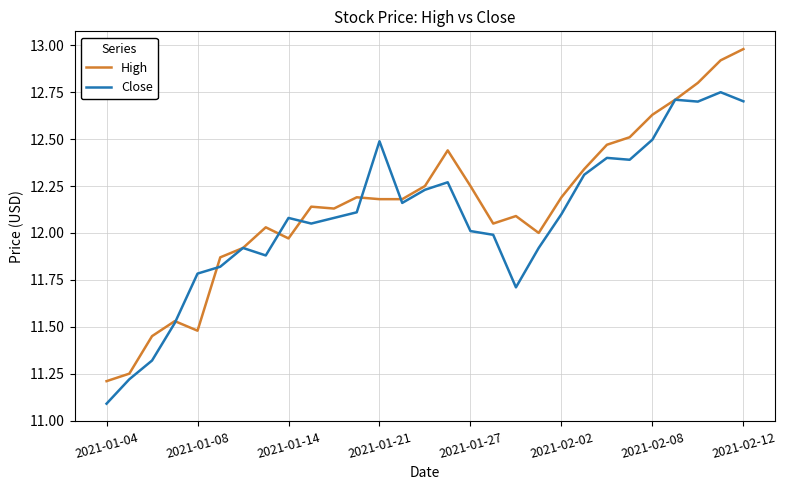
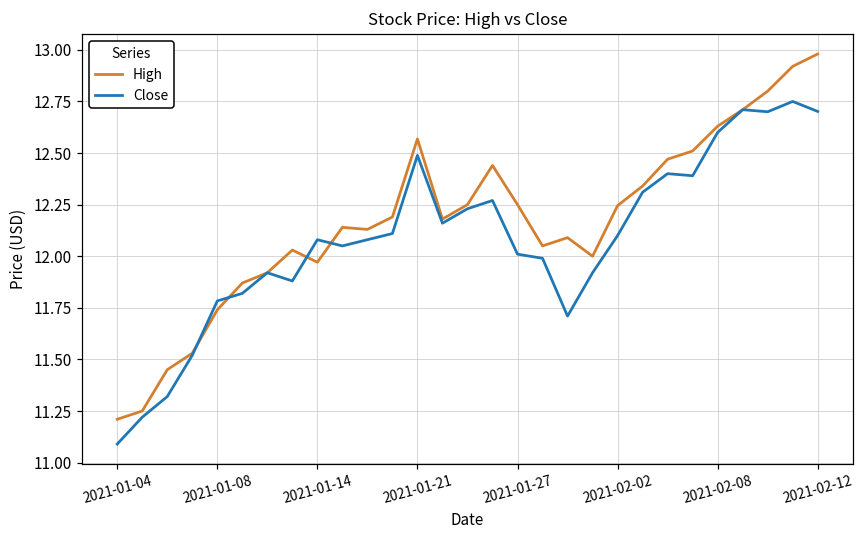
  {
    "High": {
      "2021-01-04": 11.21,
-     "2021-01-08": 11.48,
+     "2021-01-08": 11.74,
      "2021-01-14": 11.97,
-     "2021-01-21": 12.18,
+     "2021-01-21": 12.57,
      "2021-01-27": 12.25,
-     "2021-02-02": 12.19,
+     "2021-02-02": 12.25,
      "2021-02-08": 12.63,
      "2021-02-12": 12.98
    },
    "Close": {
      "2021-01-04": 11.09,
      "2021-01-08": 11.78,
      "2021-01-14": 12.08,
      "2021-01-21": 12.49,
      "2021-01-27": 12.01,
      "2021-02-02": 12.10,
-     "2021-02-08": 12.50,
+     "2021-02-08": 12.60,
      "2021-02-12": 12.70
    }
  }
